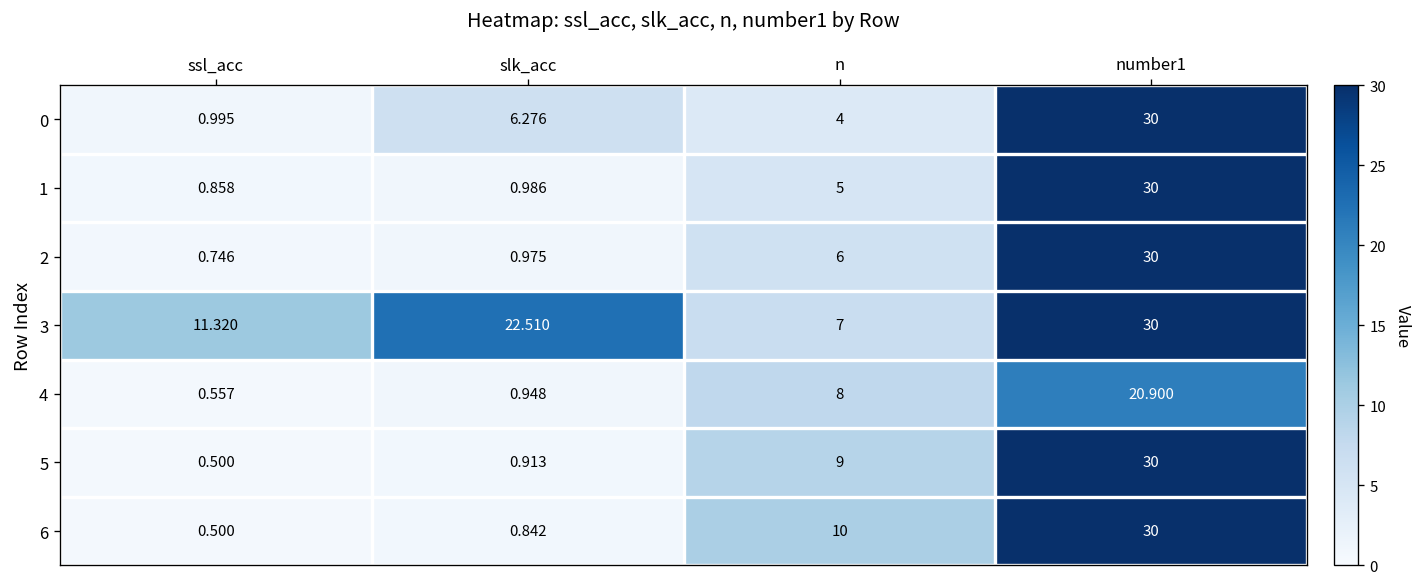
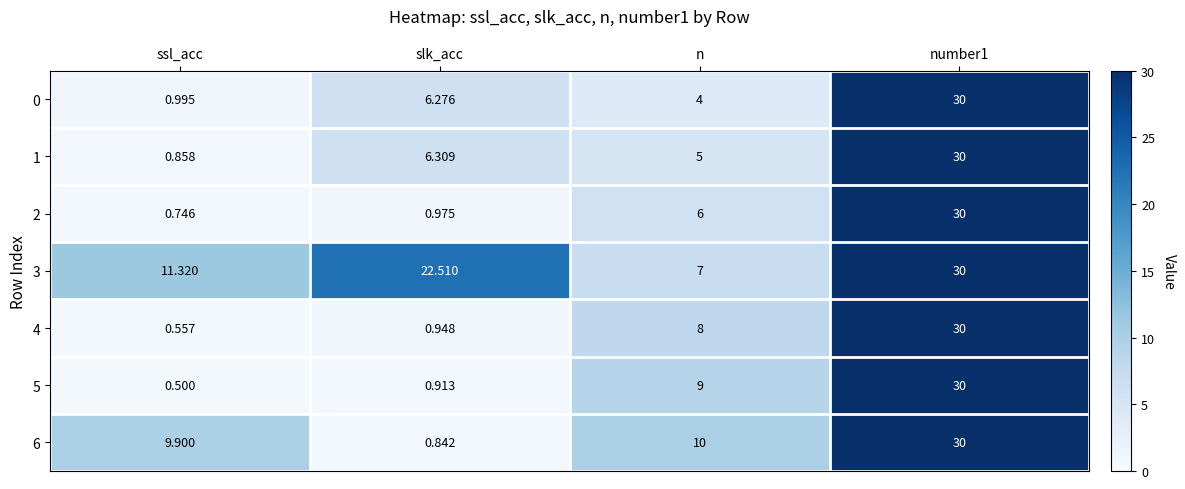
  {
    "0": {
      "ssl_acc": 0.995,
      "slk_acc": 6.276,
      "n": 4,
      "number1": 30
    },
    "1": {
      "ssl_acc": 0.858,
-     "slk_acc": 0.986,
+     "slk_acc": 6.309,
      "n": 5,
      "number1": 30
    },
    "2": {
      "ssl_acc": 0.746,
      "slk_acc": 0.975,
      "n": 6,
      "number1": 30
    },
    "3": {
      "ssl_acc": 11.320,
      "slk_acc": 22.510,
      "n": 7,
      "number1": 30
    },
    "4": {
      "ssl_acc": 0.557,
      "slk_acc": 0.948,
      "n": 8,
-     "number1": 20.900
+     "number1": 30
    },
    "5": {
      "ssl_acc": 0.500,
      "slk_acc": 0.913,
      "n": 9,
      "number1": 30
    },
    "6": {
-     "ssl_acc": 0.500,
+     "ssl_acc": 9.900,
      "slk_acc": 0.842,
      "n": 10,
      "number1": 30
    }
  }
